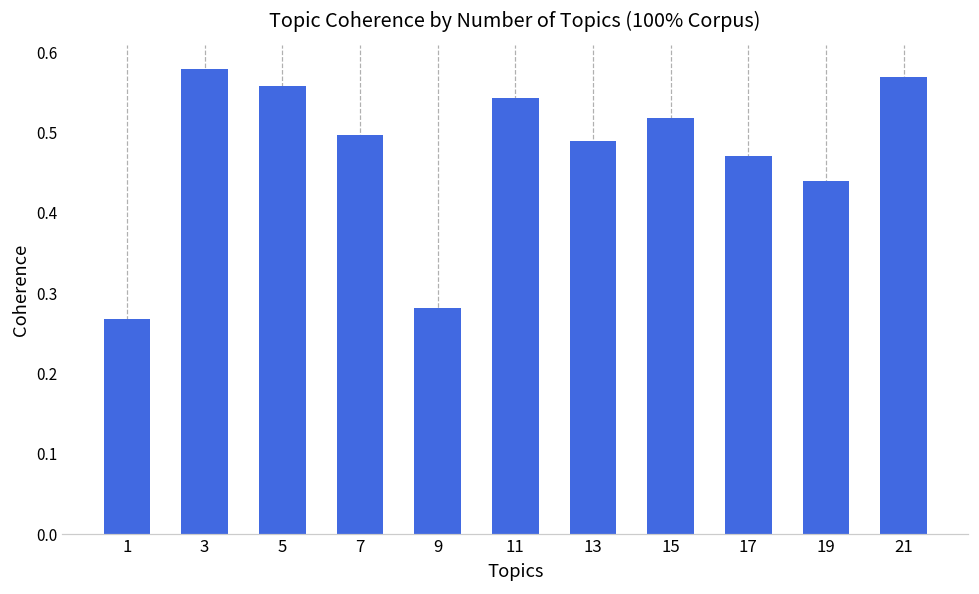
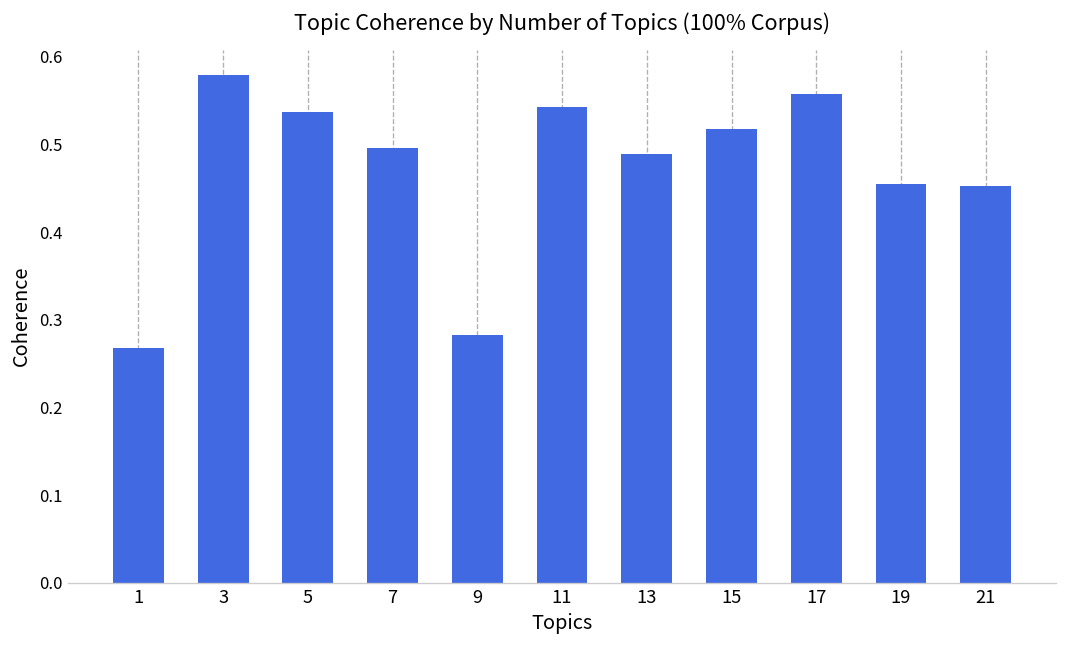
  {
    "1": 0.27,
    "3": 0.58,
-   "5": 0.56,
+   "5": 0.54,
    "7": 0.50,
    "9": 0.28,
    "11": 0.54,
    "13": 0.49,
    "15": 0.52,
-   "17": 0.47,
-   "19": 0.44,
-   "21": 0.57
+   "17": 0.56,
+   "19": 0.45,
+   "21": 0.45
  }
